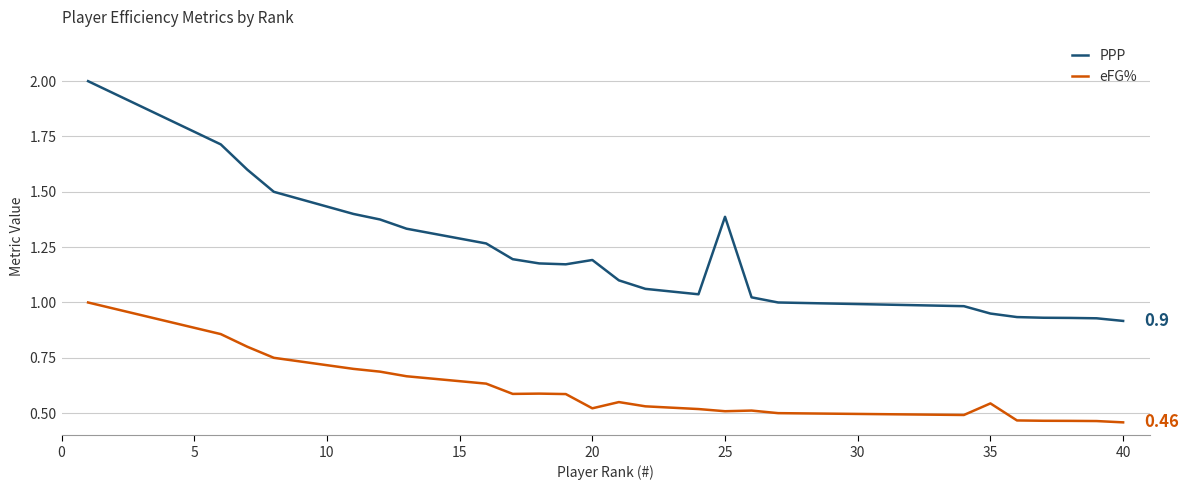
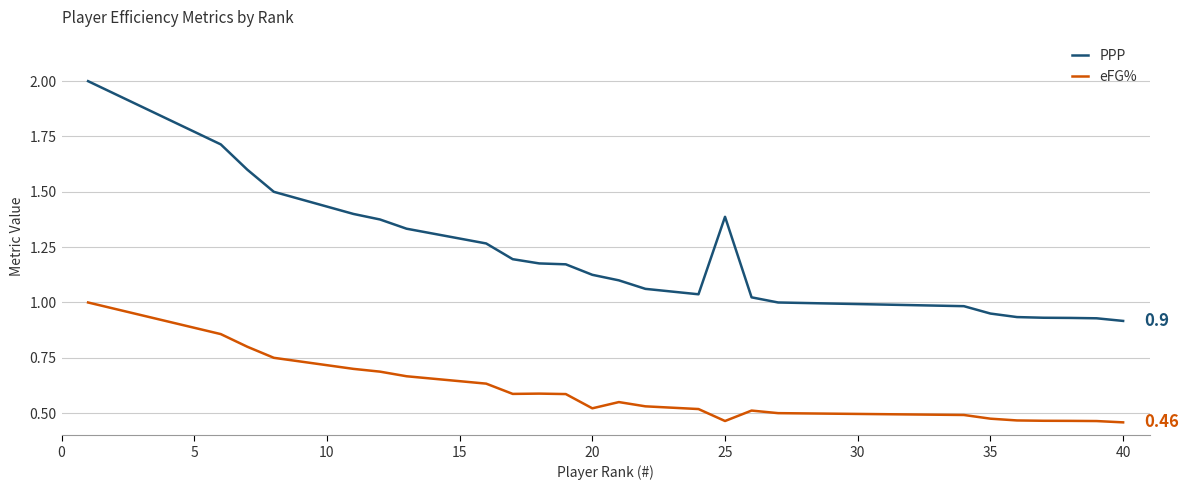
  {
    "PPP": {
-     "20": 1.19,
+     "20": 1.13,
      "25": 1.39,
      "35": 0.95
    },
    "eFG%": {
      "20": 0.52,
-     "25": 0.51,
-     "35": 0.54
+     "25": 0.46,
+     "35": 0.48
    }
  }
